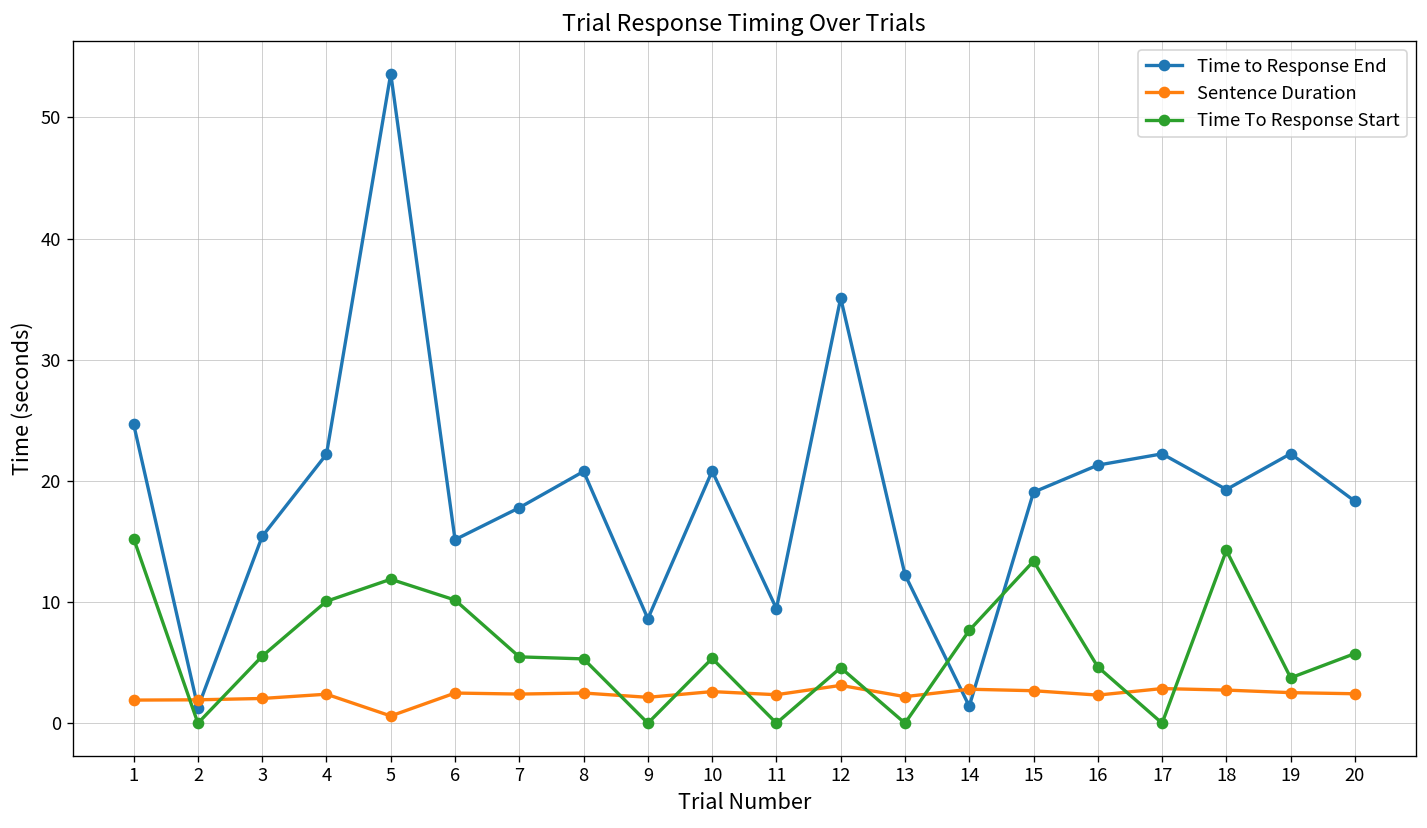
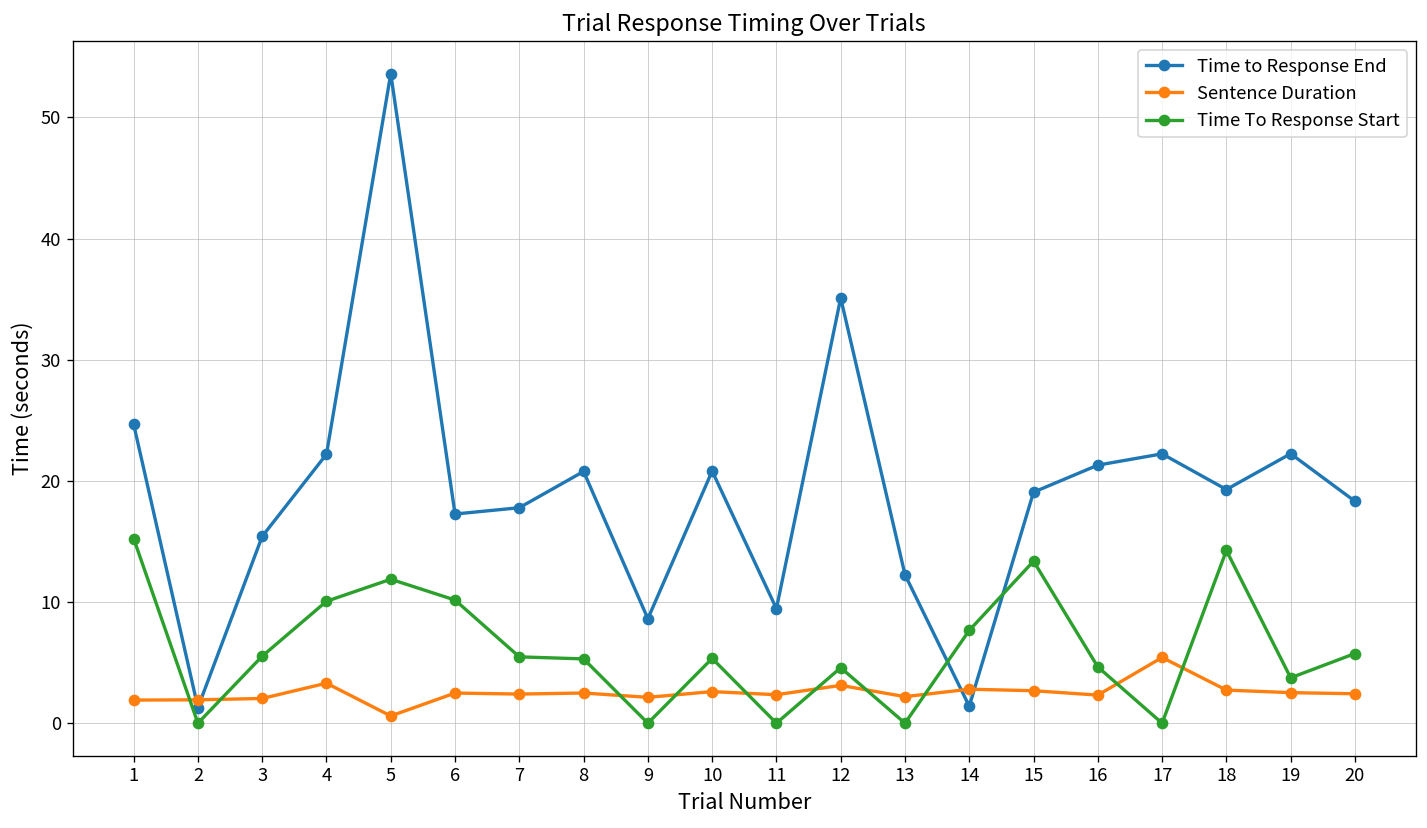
  {
    "Time to Response End": {
      "1": 24.7,
      "2": 1.3,
      "3": 15.4,
      "4": 22.2,
      "5": 53.6,
-     "6": 15.1,
+     "6": 17.3,
      "7": 17.8,
      "8": 20.8,
      "9": 8.6,
      "10": 20.8,
      "11": 9.5,
      "12": 35.1,
      "13": 12.3,
      "14": 1.4,
      "15": 19.1,
      "16": 21.3,
      "17": 22.2,
      "18": 19.3,
      "19": 22.2,
      "20": 18.3
    },
    "Sentence Duration": {
      "1": 1.9,
      "2": 1.9,
      "3": 2.0,
-     "4": 2.4,
+     "4": 3.3,
      "5": 0.6,
      "6": 2.5,
      "7": 2.4,
      "8": 2.5,
      "9": 2.1,
      "10": 2.6,
      "11": 2.4,
      "12": 3.1,
      "13": 2.2,
      "14": 2.8,
      "15": 2.7,
      "16": 2.3,
-     "17": 2.9,
+     "17": 5.4,
      "18": 2.7,
      "19": 2.5,
      "20": 2.4
    },
    "Time To Response Start": {
      "1": 15.2,
      "2": 0.0,
      "3": 5.5,
      "4": 10.1,
      "5": 11.9,
      "6": 10.2,
      "7": 5.5,
      "8": 5.3,
      "9": 0.0,
      "10": 5.3,
      "11": 0.0,
      "12": 4.6,
      "13": 0.0,
      "14": 7.7,
      "15": 13.4,
      "16": 4.6,
      "17": 0.0,
      "18": 14.3,
      "19": 3.7,
      "20": 5.7
    }
  }
